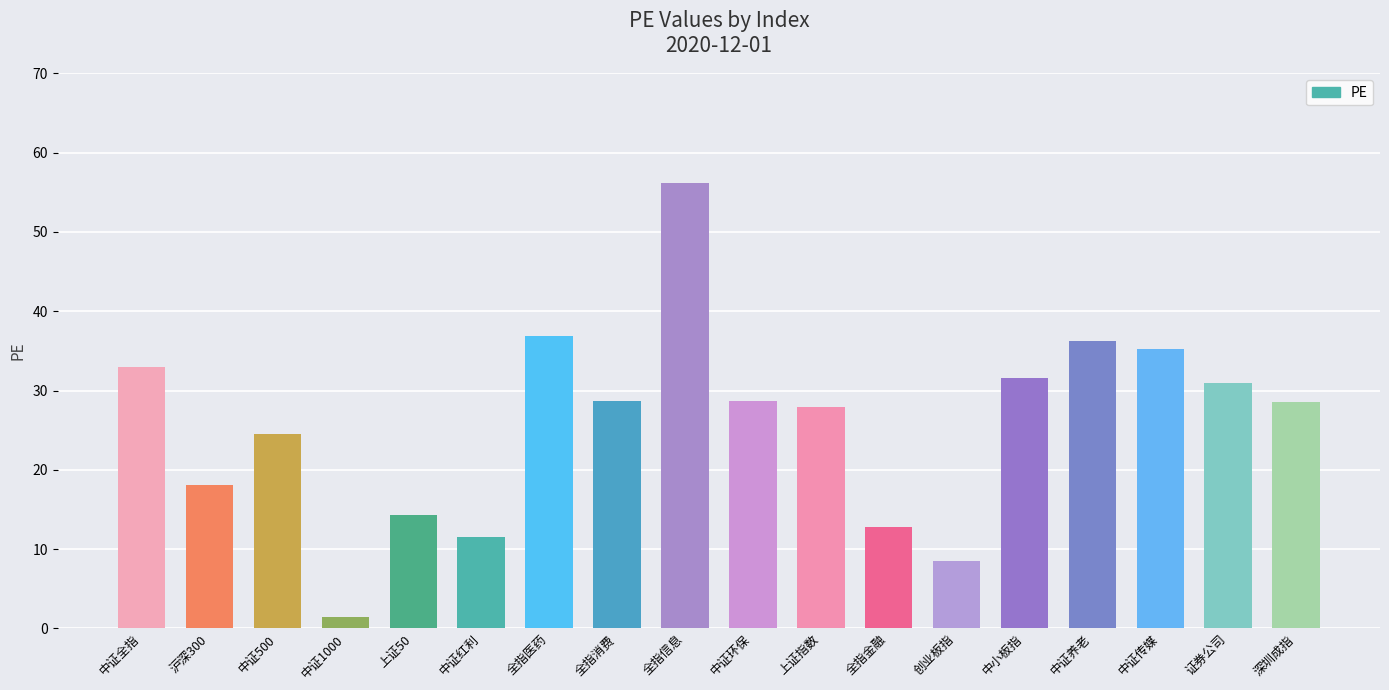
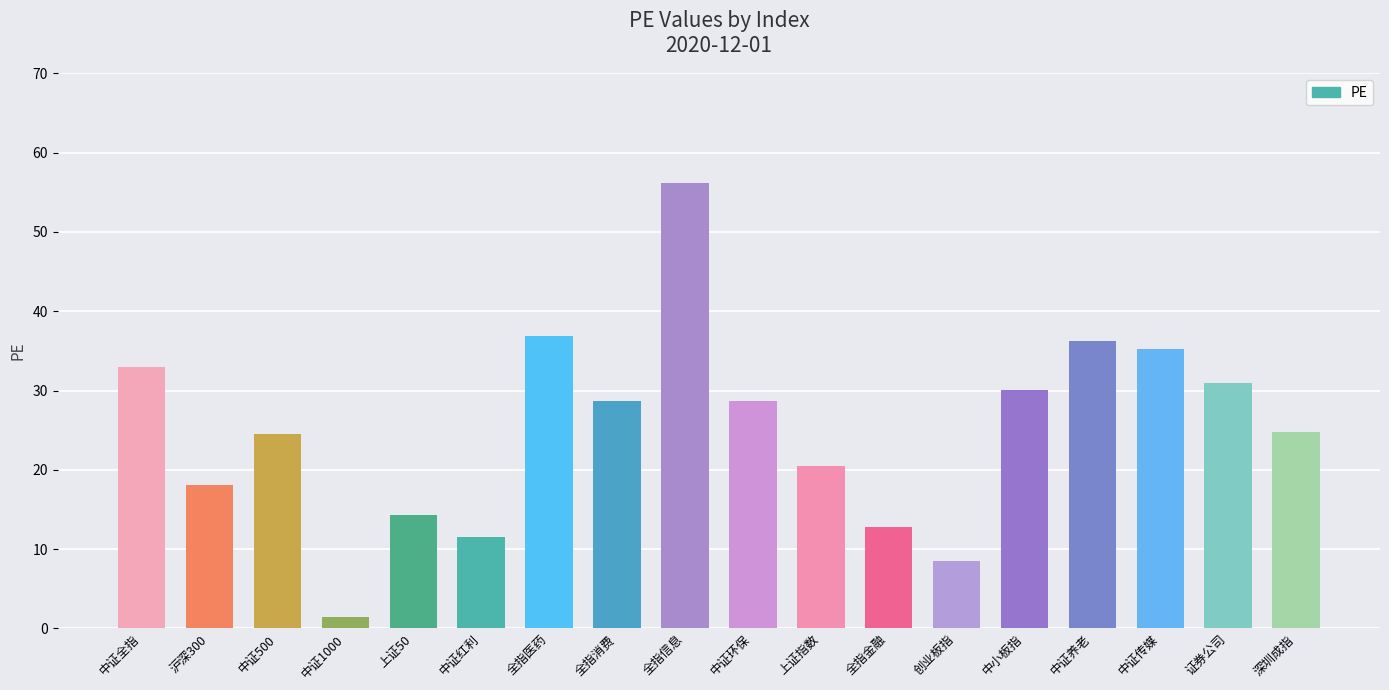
  {
    "中证全指": 33,
    "沪深300": 18,
    "中证500": 25,
    "中证1000": 1,
    "上证50": 14,
    "中证红利": 12,
    "全指医药": 37,
    "全指消费": 29,
    "全指信息": 56,
    "中证环保": 29,
-   "上证指数": 28,
+   "上证指数": 21,
    "全指金融": 13,
    "创业板指": 8,
-   "中小板指": 32,
+   "中小板指": 30,
    "中证养老": 36,
    "中证传媒": 35,
    "证券公司": 31,
-   "深圳成指": 29
+   "深圳成指": 25
  }
